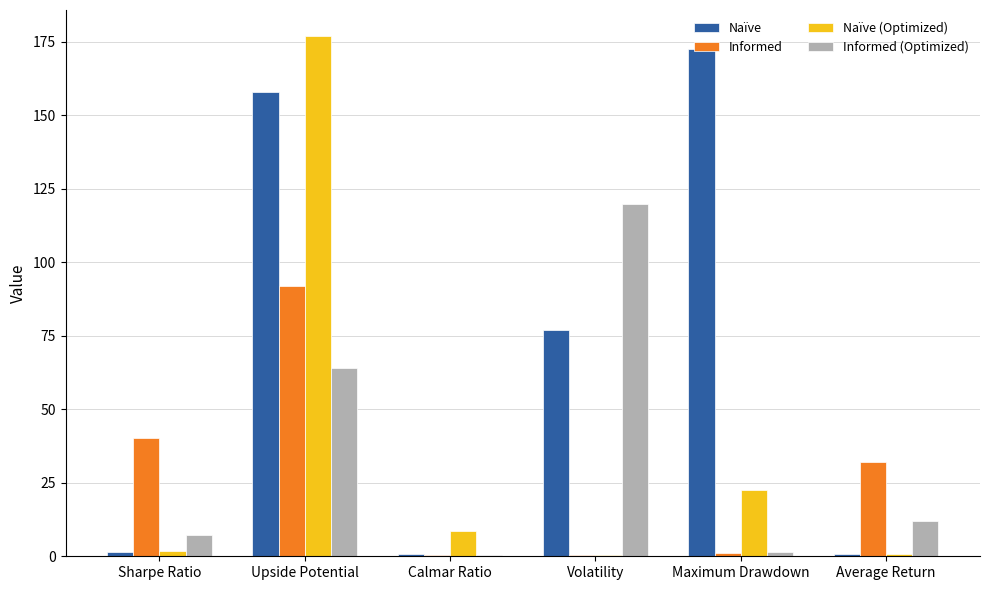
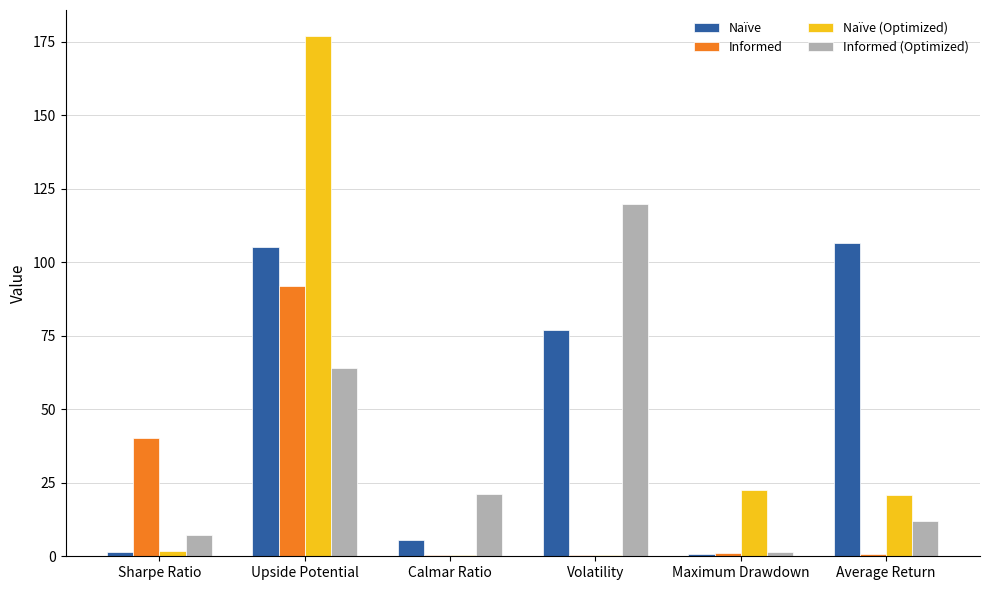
  {
    "Naïve": {
      "Sharpe Ratio": 1,
-     "Upside Potential": 158,
-     "Calmar Ratio": 1,
+     "Upside Potential": 105,
+     "Calmar Ratio": 5,
      "Volatility": 77,
-     "Maximum Drawdown": 173,
-     "Average Return": 1
+     "Maximum Drawdown": 1,
+     "Average Return": 107
    },
    "Informed": {
      "Sharpe Ratio": 40,
      "Upside Potential": 92,
      "Maximum Drawdown": 1,
-     "Average Return": 32
+     "Average Return": 1
    },
    "Naïve (Optimized)": {
      "Sharpe Ratio": 2,
      "Upside Potential": 177,
-     "Calmar Ratio": 8,
+     "Calmar Ratio": 1,
      "Maximum Drawdown": 23,
-     "Average Return": 1
+     "Average Return": 21
    },
    "Informed (Optimized)": {
      "Sharpe Ratio": 7,
      "Upside Potential": 64,
-     "Calmar Ratio": 0,
+     "Calmar Ratio": 21,
      "Volatility": 120,
      "Maximum Drawdown": 2,
      "Average Return": 12
    }
  }
